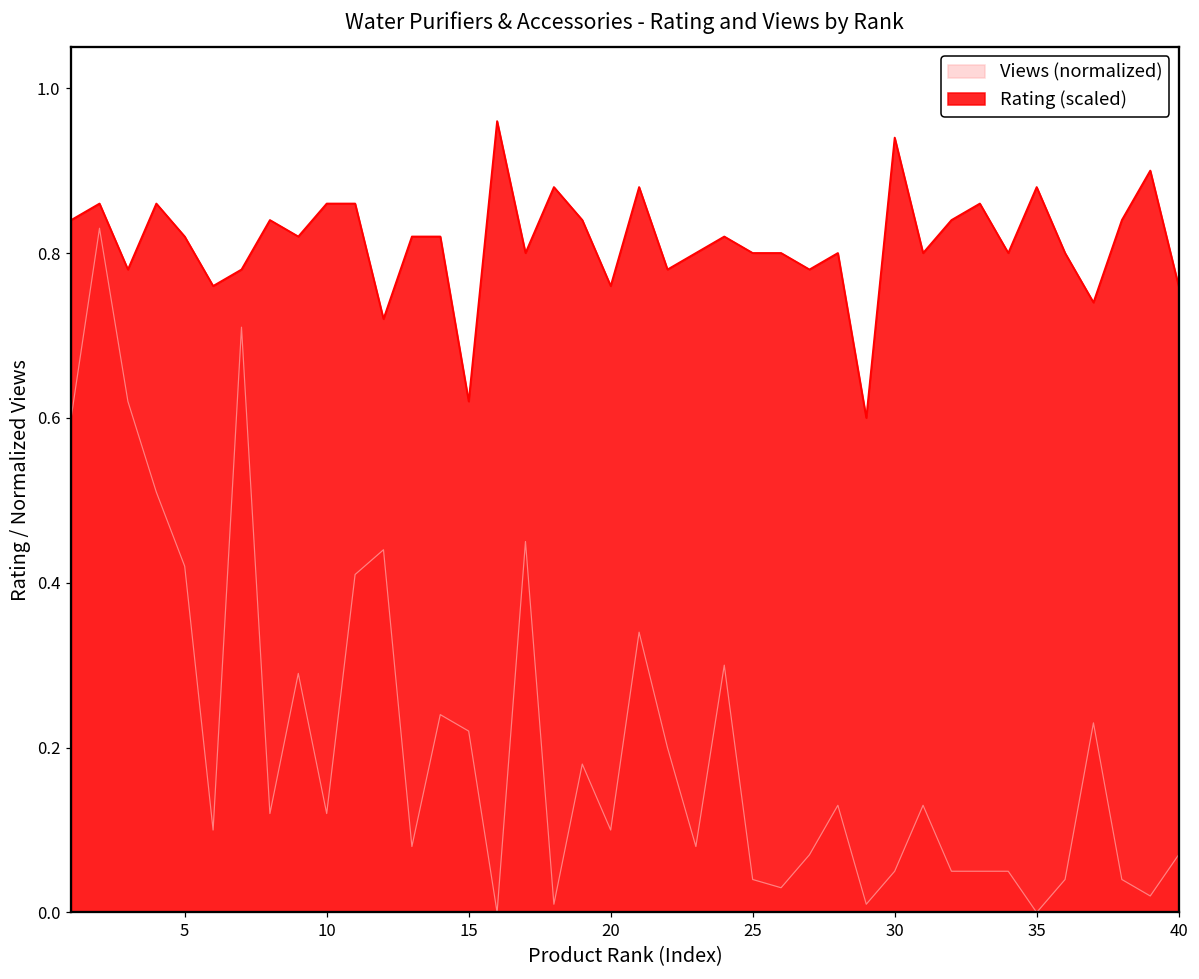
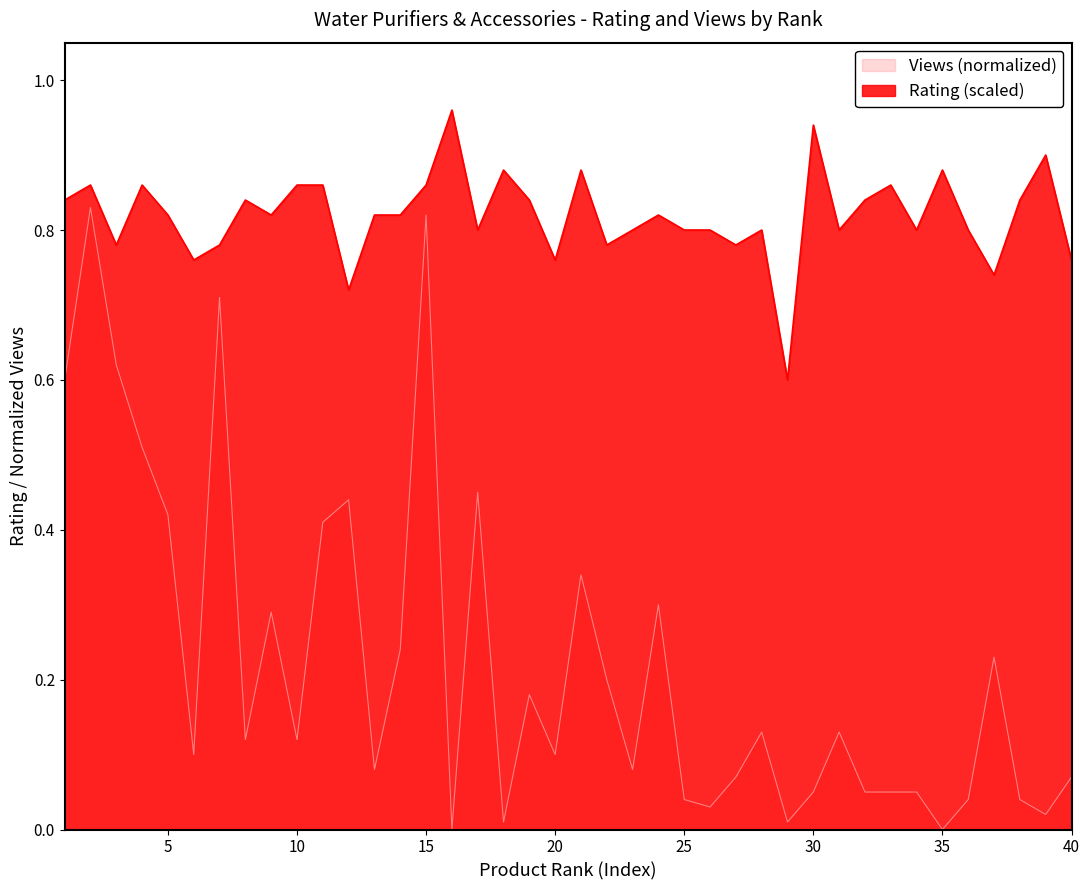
  {
    "Views (normalized)": {
      "5": 0.42,
      "10": 0.12,
-     "15": 0.22,
+     "15": 0.82,
      "20": 0.10,
      "25": 0.04,
      "30": 0.05,
      "35": 0.00,
      "40": 0.07
    },
    "Rating (scaled)": {
      "5": 0.82,
      "10": 0.86,
-     "15": 0.62,
+     "15": 0.86,
      "20": 0.76,
      "25": 0.80,
      "30": 0.94,
      "35": 0.88,
      "40": 0.76
    }
  }
